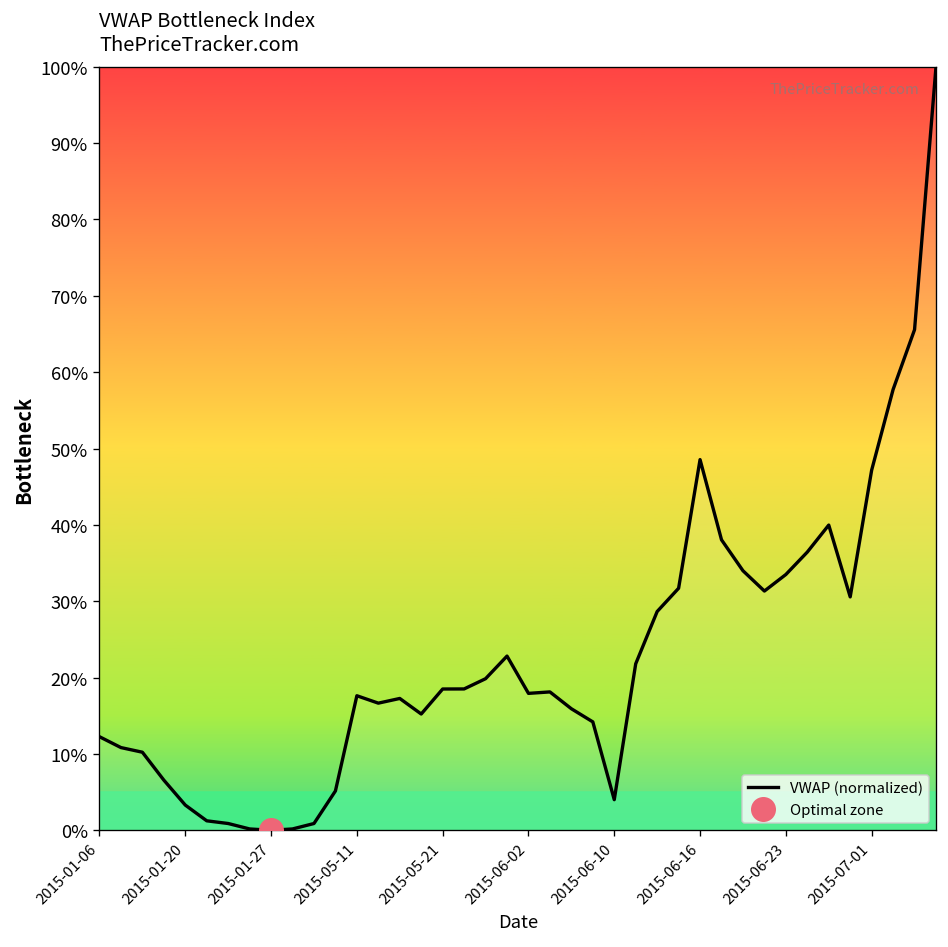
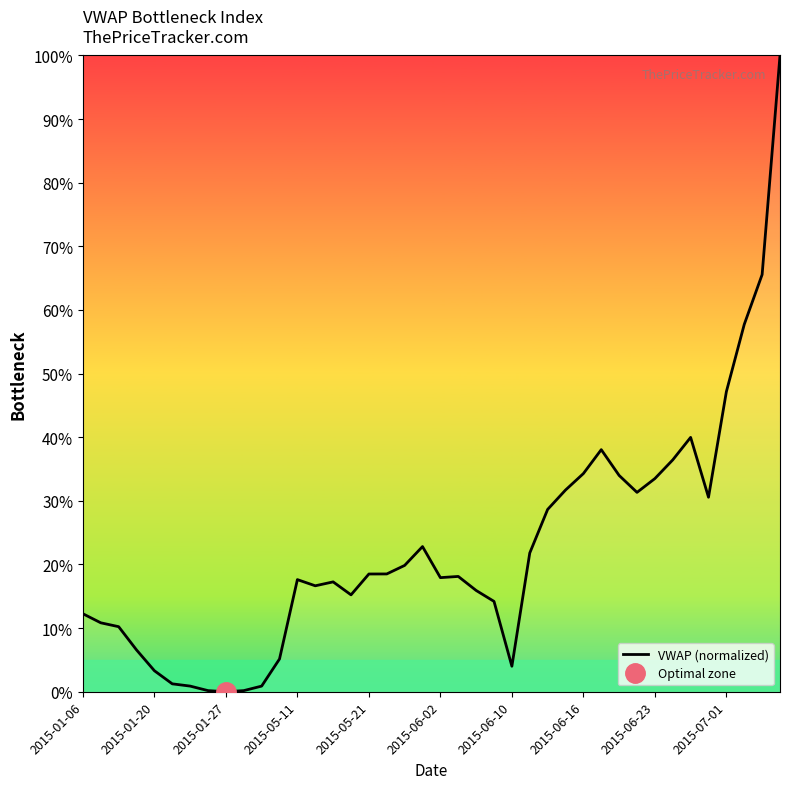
  {
    "VWAP (normalized)": {
      "2015-01-06": "12%",
      "2015-05-11": "18%",
      "2015-05-21": "19%",
      "2015-06-02": "18%",
-     "2015-06-16": "49%",
+     "2015-06-16": "34%",
      "2015-06-23": "34%",
      "2015-07-01": "47%"
    }
  }
